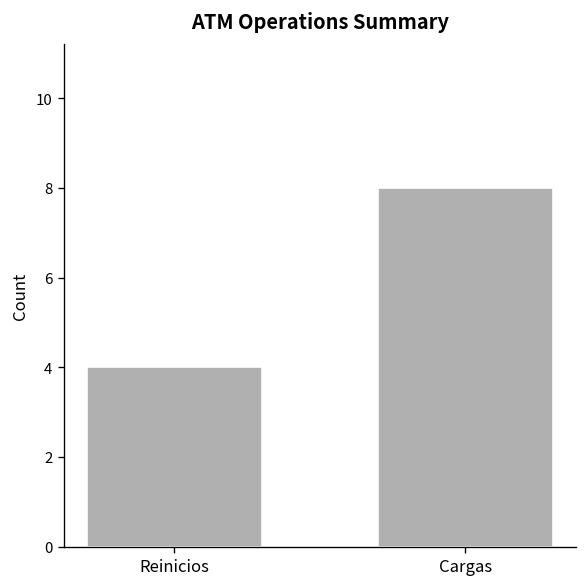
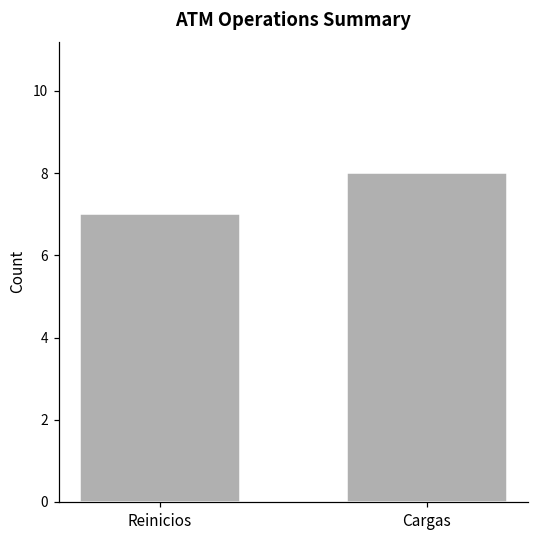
  {
-   "Reinicios": 4,
+   "Reinicios": 7,
    "Cargas": 8
  }
